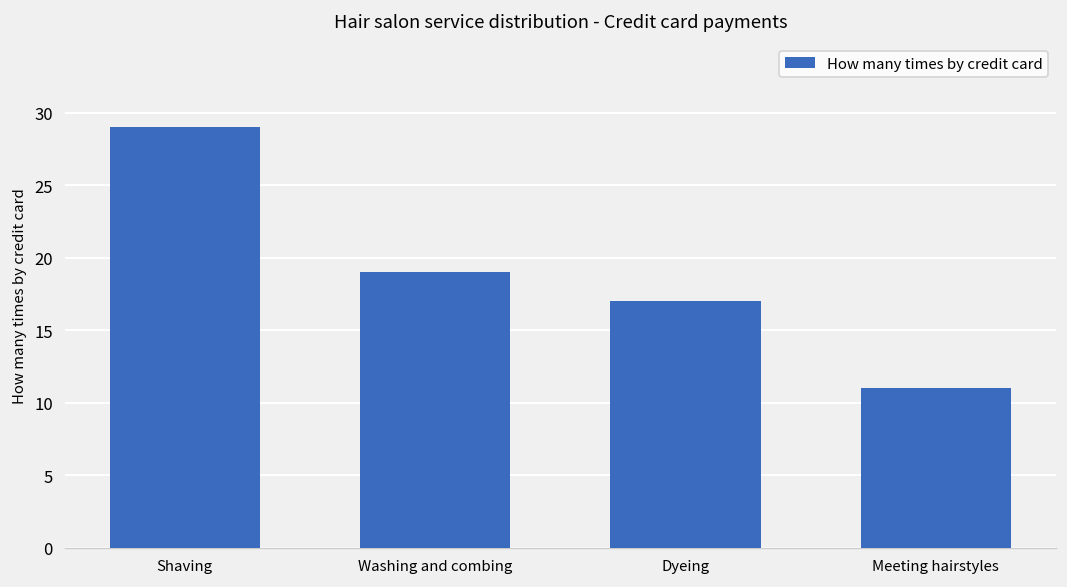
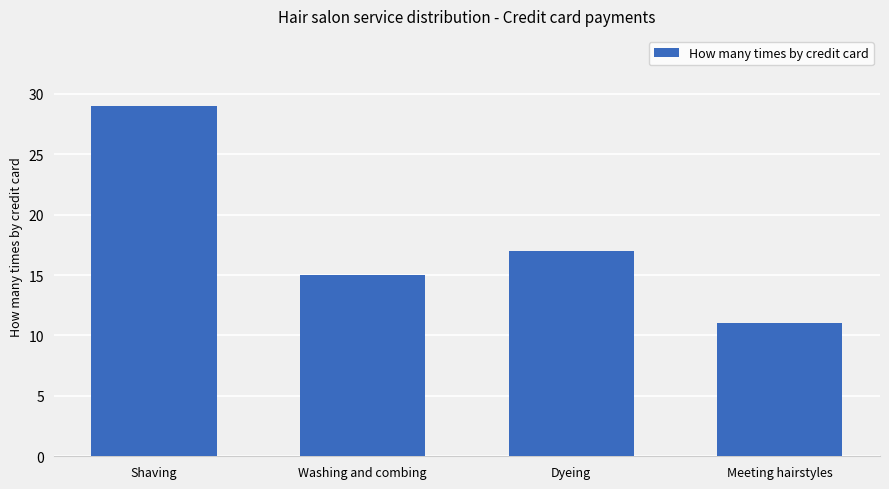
  {
    "Shaving": 29,
-   "Washing and combing": 19,
+   "Washing and combing": 15,
    "Dyeing": 17,
    "Meeting hairstyles": 11
  }
